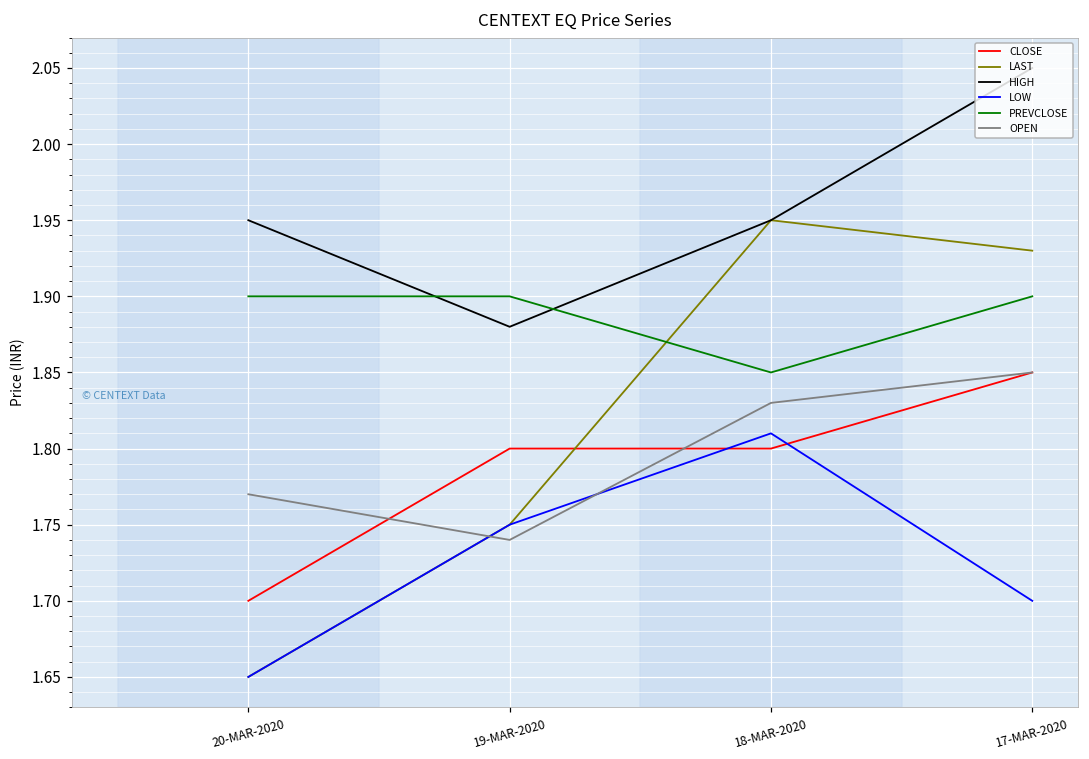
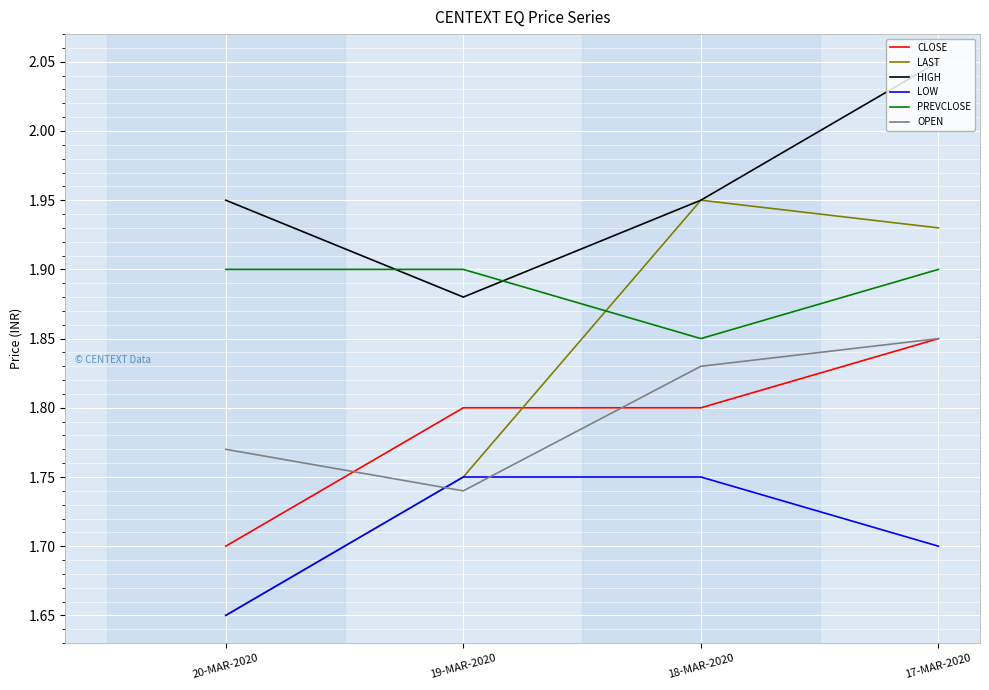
  {
    "CLOSE": {
      "20-MAR-2020": 1.70,
      "19-MAR-2020": 1.80,
      "18-MAR-2020": 1.80
    },
    "LAST": {
      "17-MAR-2020": 1.93
    },
    "HIGH": {
      "20-MAR-2020": 1.95,
      "19-MAR-2020": 1.88
    },
    "LOW": {
-     "18-MAR-2020": 1.81,
+     "18-MAR-2020": 1.75,
      "17-MAR-2020": 1.70
    },
    "PREVCLOSE": {
      "20-MAR-2020": 1.90,
      "19-MAR-2020": 1.90,
      "18-MAR-2020": 1.85,
      "17-MAR-2020": 1.90
    },
    "OPEN": {
      "20-MAR-2020": 1.77,
      "19-MAR-2020": 1.74,
      "18-MAR-2020": 1.83
    }
  }
